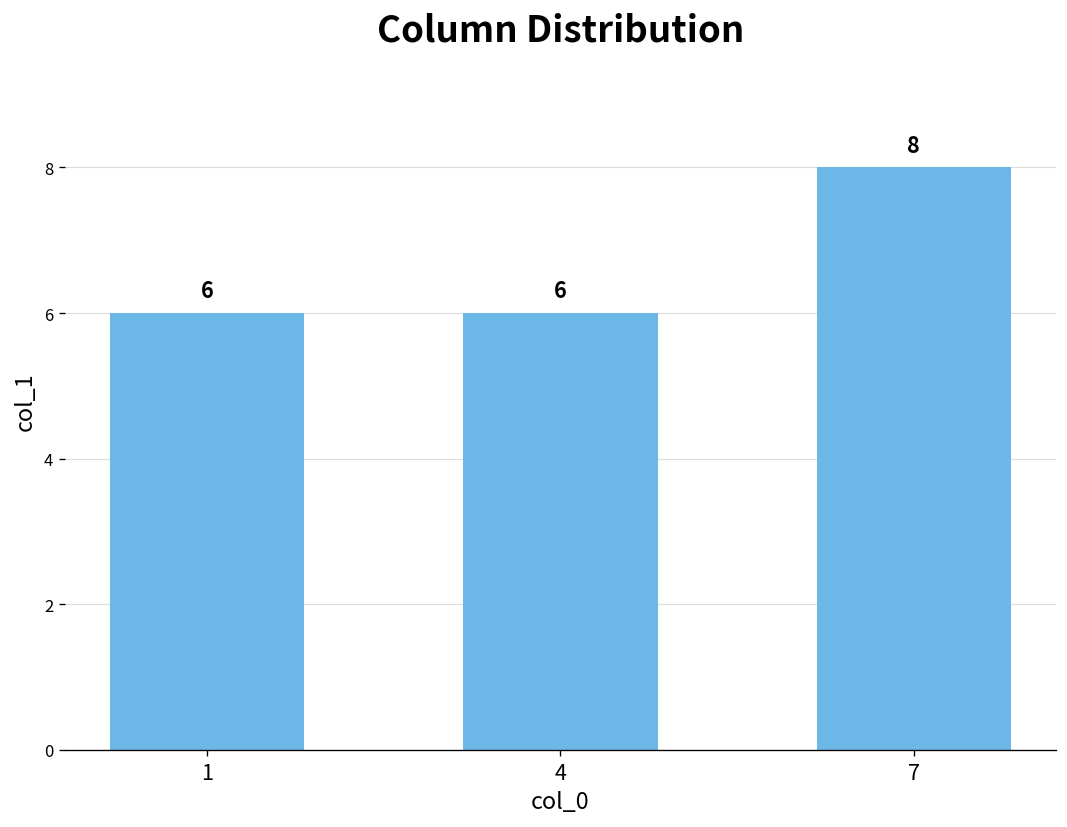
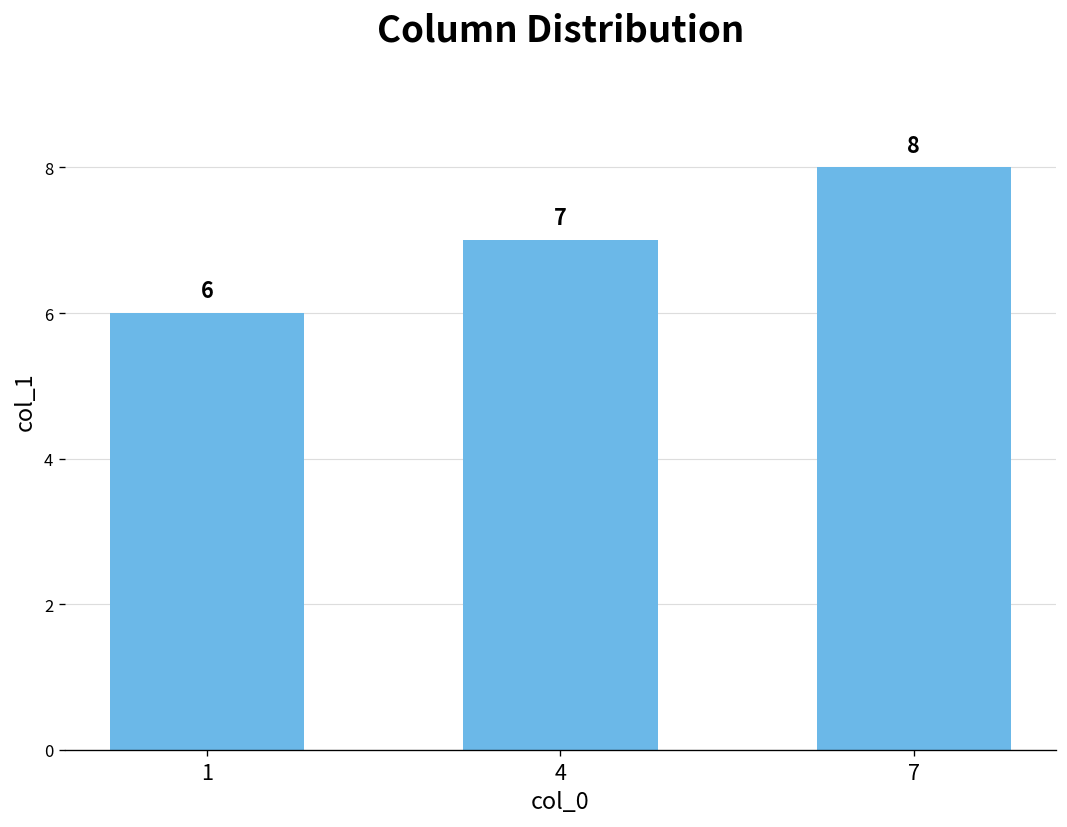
  {
    "1": 6,
-   "4": 6,
+   "4": 7,
    "7": 8
  }
